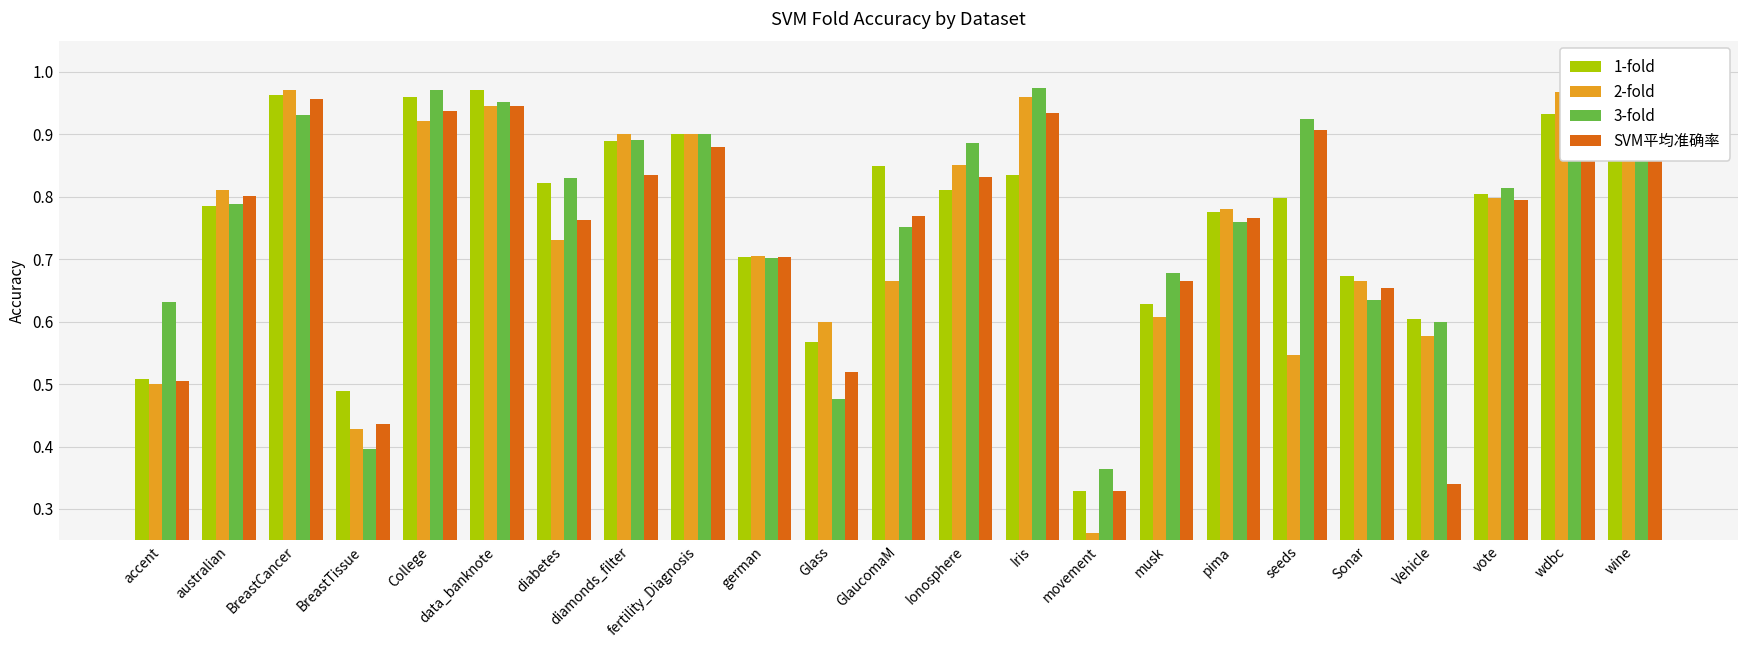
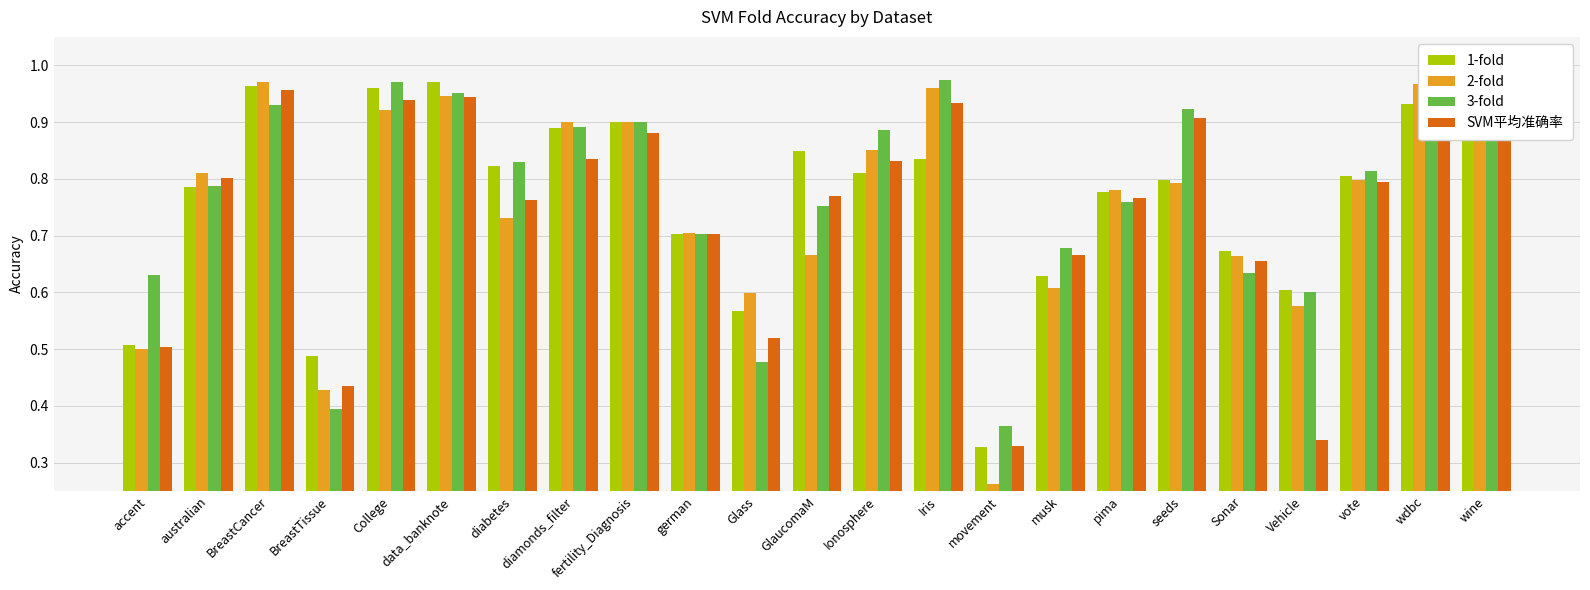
  {
    "1-fold": {
      "accent": 0.51,
      "australian": 0.79,
      "BreastCancer": 0.96,
      "BreastTissue": 0.49,
      "College": 0.96,
      "data_banknote": 0.97,
      "diabetes": 0.82,
      "diamonds_filter": 0.89,
      "fertility_Diagnosis": 0.90,
      "german": 0.70,
      "Glass": 0.57,
      "GlaucomaM": 0.85,
      "Ionosphere": 0.81,
      "Iris": 0.84,
      "movement": 0.33,
      "musk": 0.63,
      "pima": 0.78,
      "seeds": 0.80,
      "Sonar": 0.67,
      "Vehicle": 0.60,
      "vote": 0.80,
      "wdbc": 0.93
    },
    "2-fold": {
      "accent": 0.50,
      "australian": 0.81,
      "BreastCancer": 0.97,
      "BreastTissue": 0.43,
      "College": 0.92,
      "data_banknote": 0.95,
      "diabetes": 0.73,
      "diamonds_filter": 0.90,
      "fertility_Diagnosis": 0.90,
      "german": 0.70,
      "Glass": 0.60,
      "GlaucomaM": 0.67,
      "Ionosphere": 0.85,
      "Iris": 0.96,
      "movement": 0.26,
      "musk": 0.61,
      "pima": 0.78,
-     "seeds": 0.55,
+     "seeds": 0.79,
      "Sonar": 0.66,
      "Vehicle": 0.58,
      "vote": 0.80
    },
    "3-fold": {
      "accent": 0.63,
      "australian": 0.79,
      "BreastCancer": 0.93,
      "BreastTissue": 0.40,
      "College": 0.97,
      "data_banknote": 0.95,
      "diabetes": 0.83,
      "diamonds_filter": 0.89,
      "fertility_Diagnosis": 0.90,
      "german": 0.70,
      "Glass": 0.48,
      "GlaucomaM": 0.75,
      "Ionosphere": 0.89,
      "Iris": 0.97,
      "movement": 0.36,
      "musk": 0.68,
      "pima": 0.76,
      "seeds": 0.92,
      "Sonar": 0.63,
      "Vehicle": 0.60,
      "vote": 0.81
    },
    "SVM平均准确率": {
      "accent": 0.50,
      "australian": 0.80,
      "BreastCancer": 0.96,
      "BreastTissue": 0.44,
      "College": 0.94,
      "data_banknote": 0.94,
      "diabetes": 0.76,
      "diamonds_filter": 0.84,
      "fertility_Diagnosis": 0.88,
      "german": 0.70,
      "Glass": 0.52,
      "GlaucomaM": 0.77,
      "Ionosphere": 0.83,
      "Iris": 0.93,
      "movement": 0.33,
      "musk": 0.67,
      "pima": 0.77,
      "seeds": 0.91,
      "Sonar": 0.65,
      "Vehicle": 0.34,
      "vote": 0.79
    }
  }
